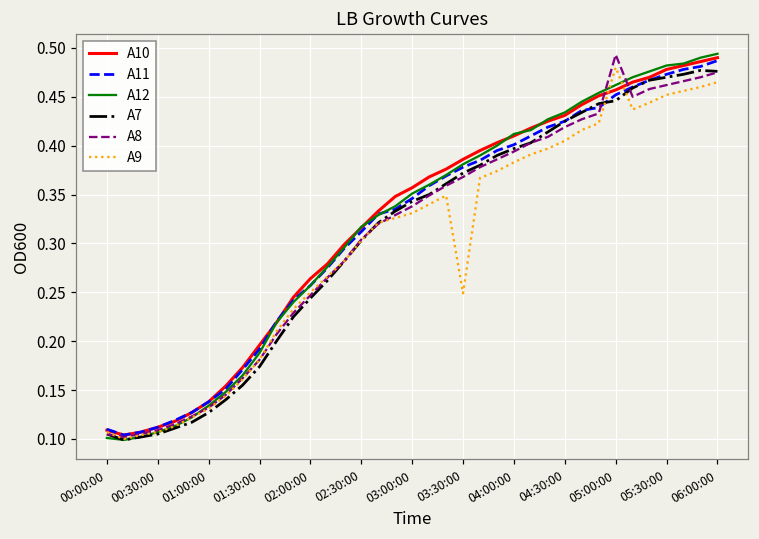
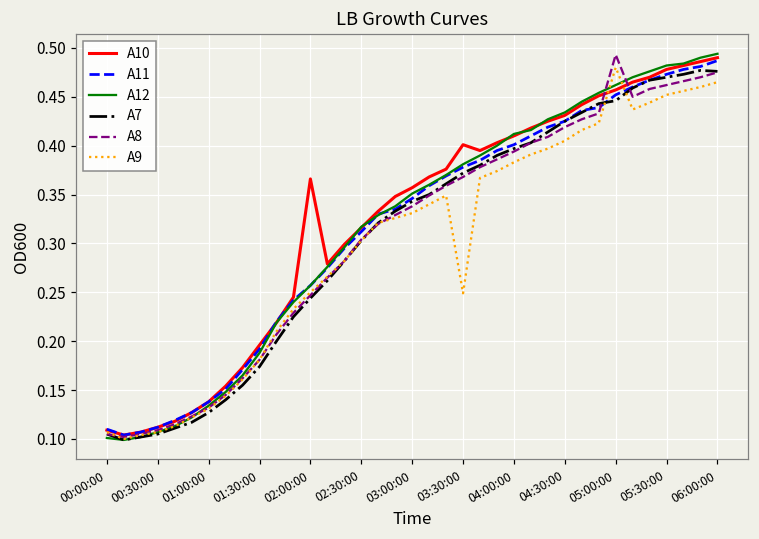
  {
    "A10": {
      "01:30:00": 0.20,
-     "02:00:00": 0.26,
+     "02:00:00": 0.37,
      "03:00:00": 0.36,
-     "03:30:00": 0.39,
+     "03:30:00": 0.40,
      "04:30:00": 0.43,
      "05:00:00": 0.46,
      "05:30:00": 0.48,
      "06:00:00": 0.49
    },
    "A11": {
      "01:30:00": 0.19,
      "02:30:00": 0.31,
      "03:00:00": 0.35,
      "03:30:00": 0.38,
      "04:00:00": 0.40,
      "05:00:00": 0.45,
      "05:30:00": 0.47,
      "06:00:00": 0.49
    },
    "A12": {
      "00:00:00": 0.10,
      "01:30:00": 0.19,
      "03:00:00": 0.35,
      "03:30:00": 0.38,
      "04:30:00": 0.43,
      "05:00:00": 0.46,
      "05:30:00": 0.48,
      "06:00:00": 0.49
    },
    "A7": {
      "01:00:00": 0.13,
      "01:30:00": 0.17,
      "02:00:00": 0.24,
      "03:00:00": 0.34,
      "03:30:00": 0.37,
      "04:00:00": 0.40,
      "05:00:00": 0.45,
      "05:30:00": 0.47
    },
    "A8": {
      "02:00:00": 0.25,
      "03:00:00": 0.34,
      "03:30:00": 0.37,
      "04:00:00": 0.39,
      "04:30:00": 0.42,
      "05:00:00": 0.49,
      "05:30:00": 0.46
    },
    "A9": {
      "02:00:00": 0.25,
      "03:00:00": 0.33,
      "03:30:00": 0.25,
      "04:00:00": 0.38,
      "04:30:00": 0.41,
      "05:00:00": 0.48,
      "05:30:00": 0.45,
      "06:00:00": 0.47
    }
  }
